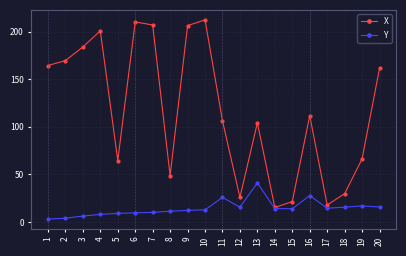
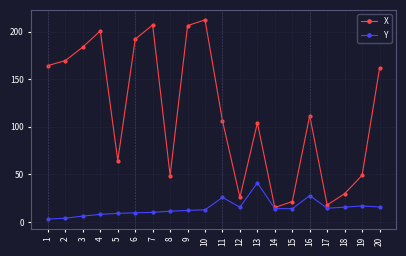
  {
    "X": {
      "1": 160,
      "2": 170,
      "3": 180,
      "4": 200,
      "5": 60,
-     "6": 210,
+     "6": 190,
      "7": 210,
      "8": 50,
      "9": 210,
      "10": 210,
      "11": 110,
      "12": 30,
      "13": 100,
      "15": 20,
      "16": 110,
      "17": 20,
      "18": 30,
-     "19": 70,
+     "19": 50,
      "20": 160
    },
    "Y": {
      "1": 0,
      "2": 0,
      "3": 10,
      "4": 10,
      "5": 10,
      "6": 10,
      "7": 10,
      "8": 10,
      "9": 10,
      "10": 10,
      "11": 30,
      "12": 20,
      "13": 40,
      "15": 10,
      "16": 30,
      "17": 10,
      "18": 20,
      "19": 20,
      "20": 20
    }
  }
